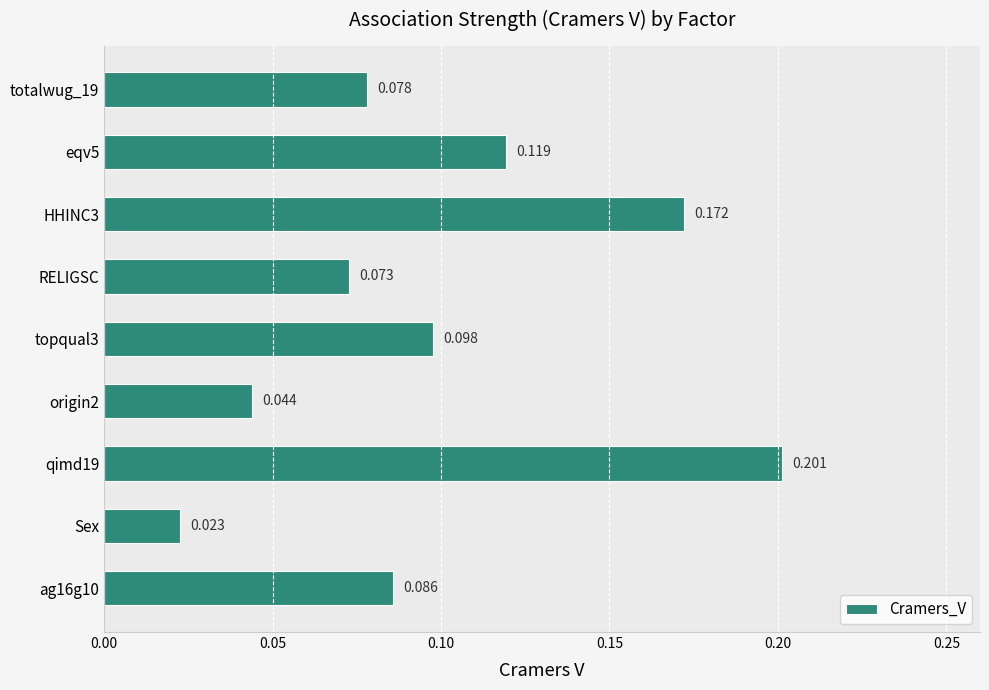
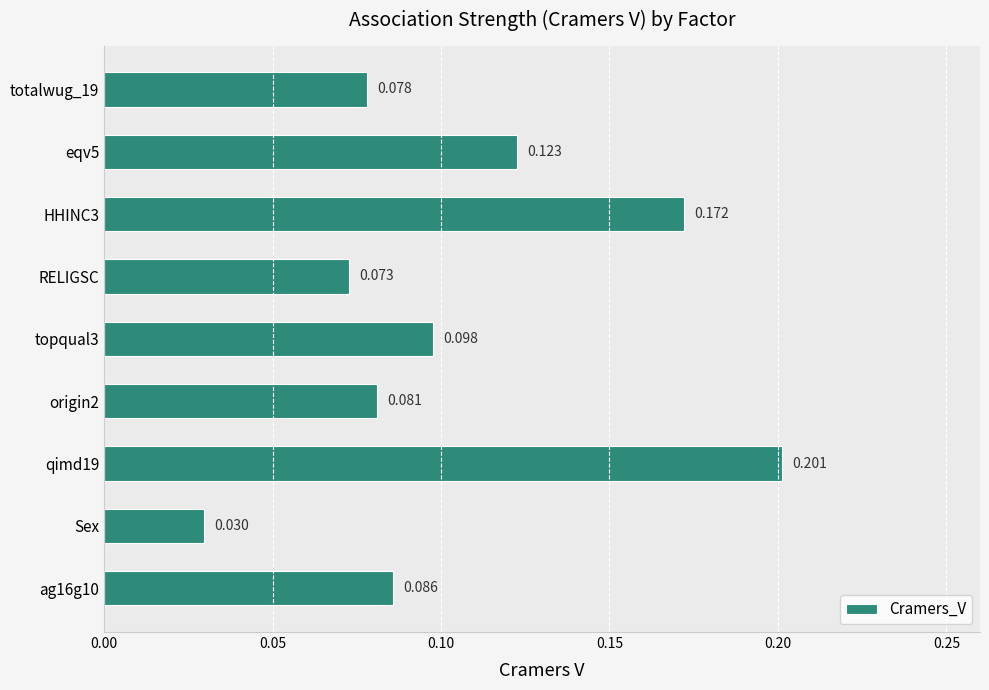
  {
    "totalwug_19": 0.078,
-   "eqv5": 0.119,
+   "eqv5": 0.123,
    "HHINC3": 0.172,
    "RELIGSC": 0.073,
    "topqual3": 0.098,
-   "origin2": 0.044,
+   "origin2": 0.081,
    "qimd19": 0.201,
-   "Sex": 0.023,
+   "Sex": 0.030,
    "ag16g10": 0.086
  }
